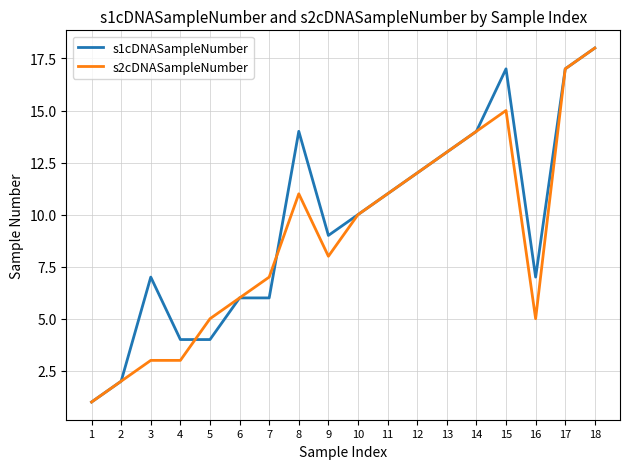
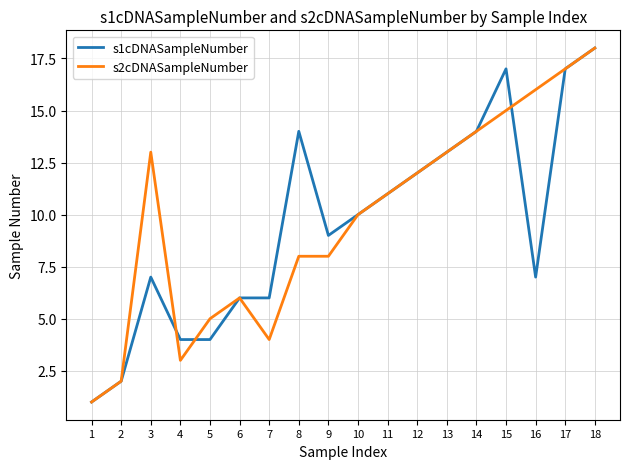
  {
    "s1cDNASampleNumber": {
      "3": 7,
      "4": 4,
      "5": 4,
      "7": 6,
      "8": 14,
      "9": 9,
      "15": 17,
      "16": 7
    },
    "s2cDNASampleNumber": {
-     "3": 3,
+     "3": 13,
      "4": 3,
      "5": 5,
-     "7": 7,
-     "8": 11,
+     "7": 4,
+     "8": 8,
      "9": 8,
      "15": 15,
-     "16": 5
+     "16": 16
    }
  }
